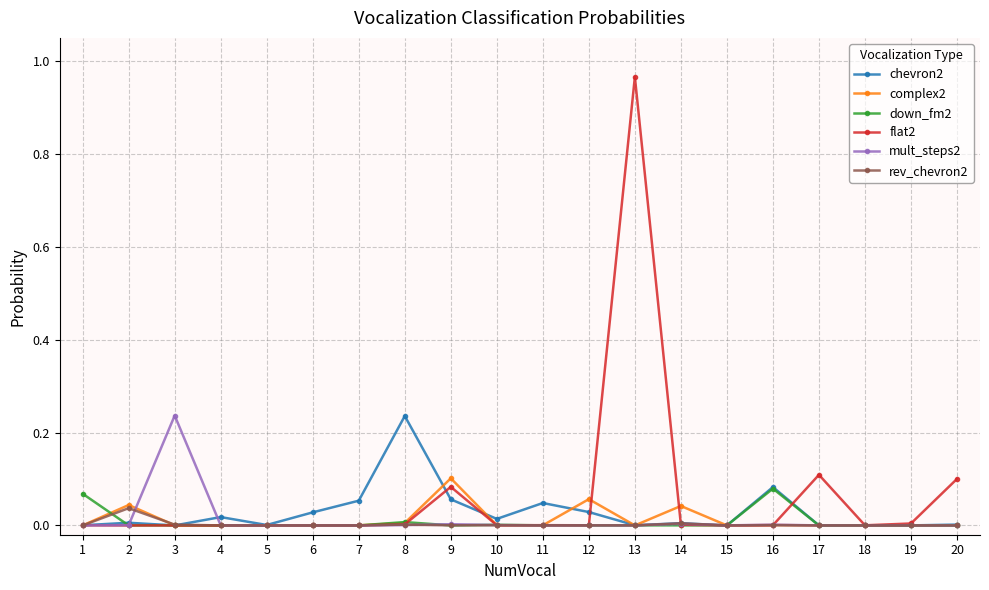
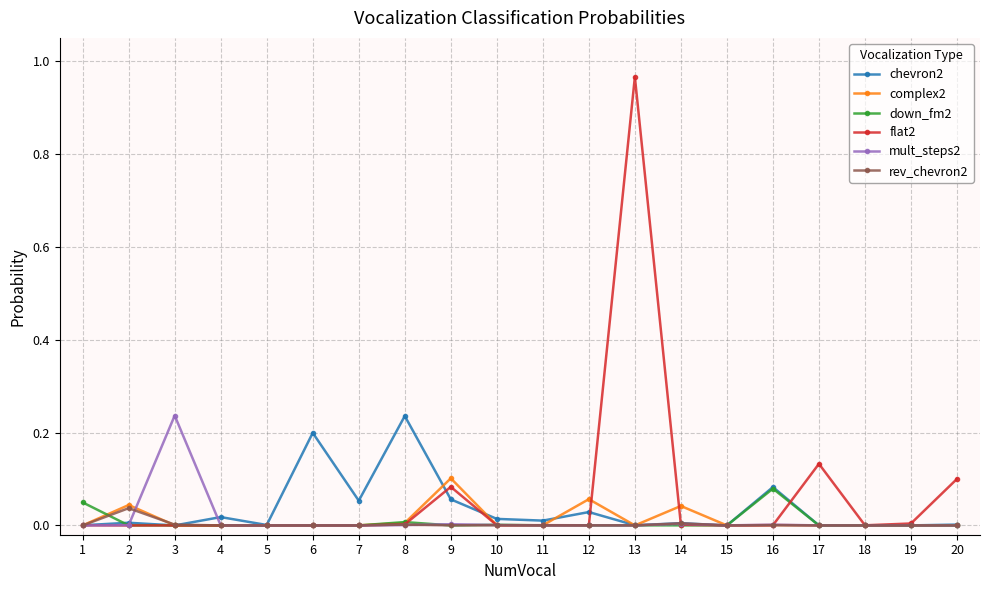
  {
    "chevron2": {
      "4": 0.02,
-     "6": 0.03,
+     "6": 0.20,
      "7": 0.05,
      "8": 0.24,
      "9": 0.06,
      "10": 0.01,
-     "11": 0.05,
+     "11": 0.01,
      "12": 0.03
    },
    "complex2": {
      "2": 0.04,
      "9": 0.10,
      "12": 0.06,
      "14": 0.04
    },
    "down_fm2": {
-     "1": 0.07
+     "1": 0.05
    },
    "flat2": {
      "9": 0.08,
      "13": 0.97,
-     "17": 0.11,
+     "17": 0.13,
      "20": 0.10
    },
    "mult_steps2": {
      "3": 0.24
    },
    "rev_chevron2": {
      "2": 0.04
    }
  }
